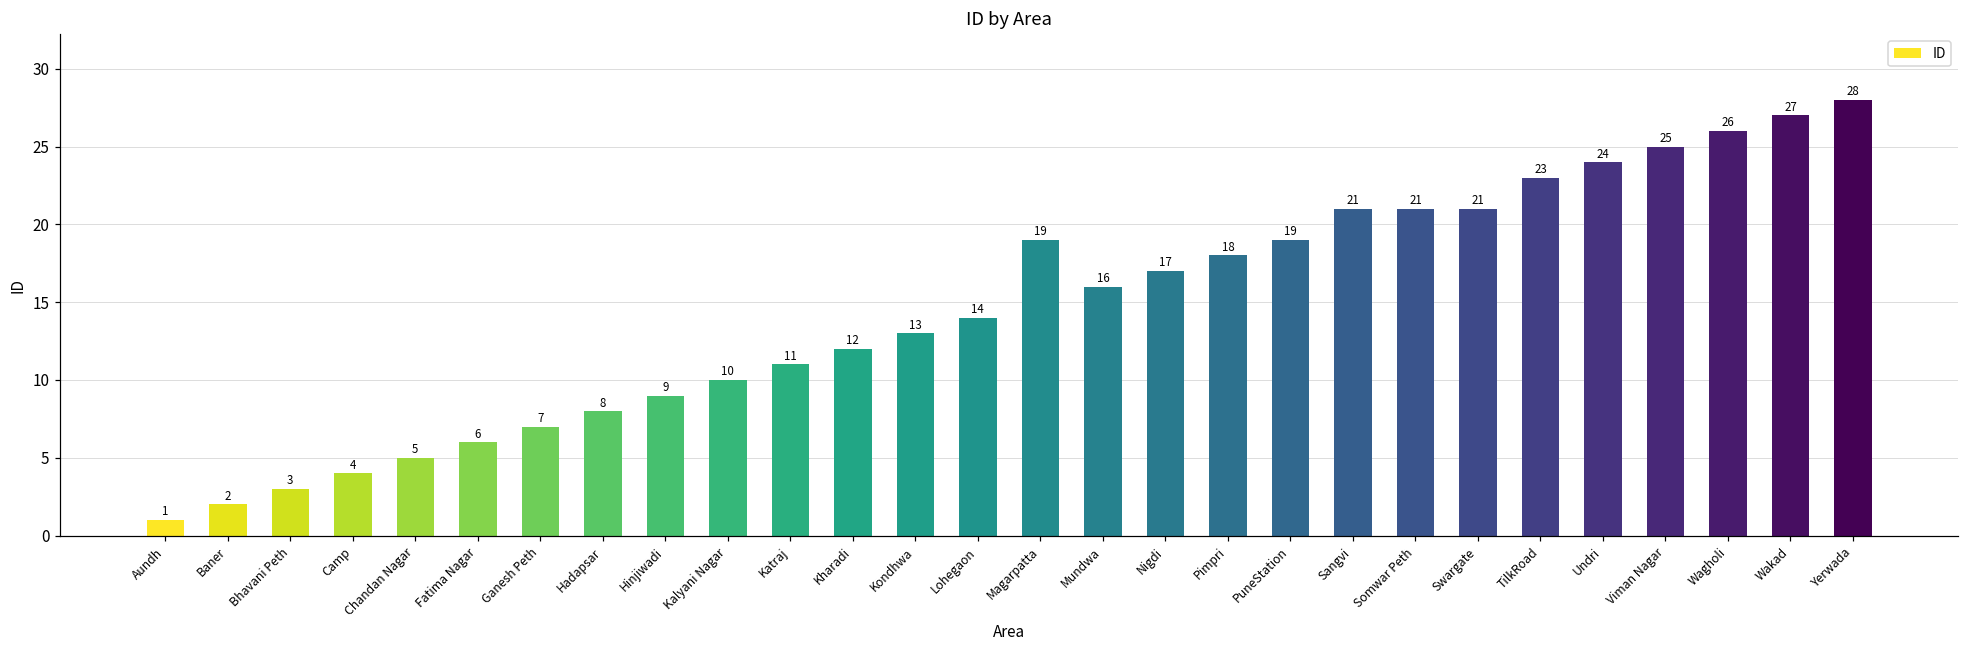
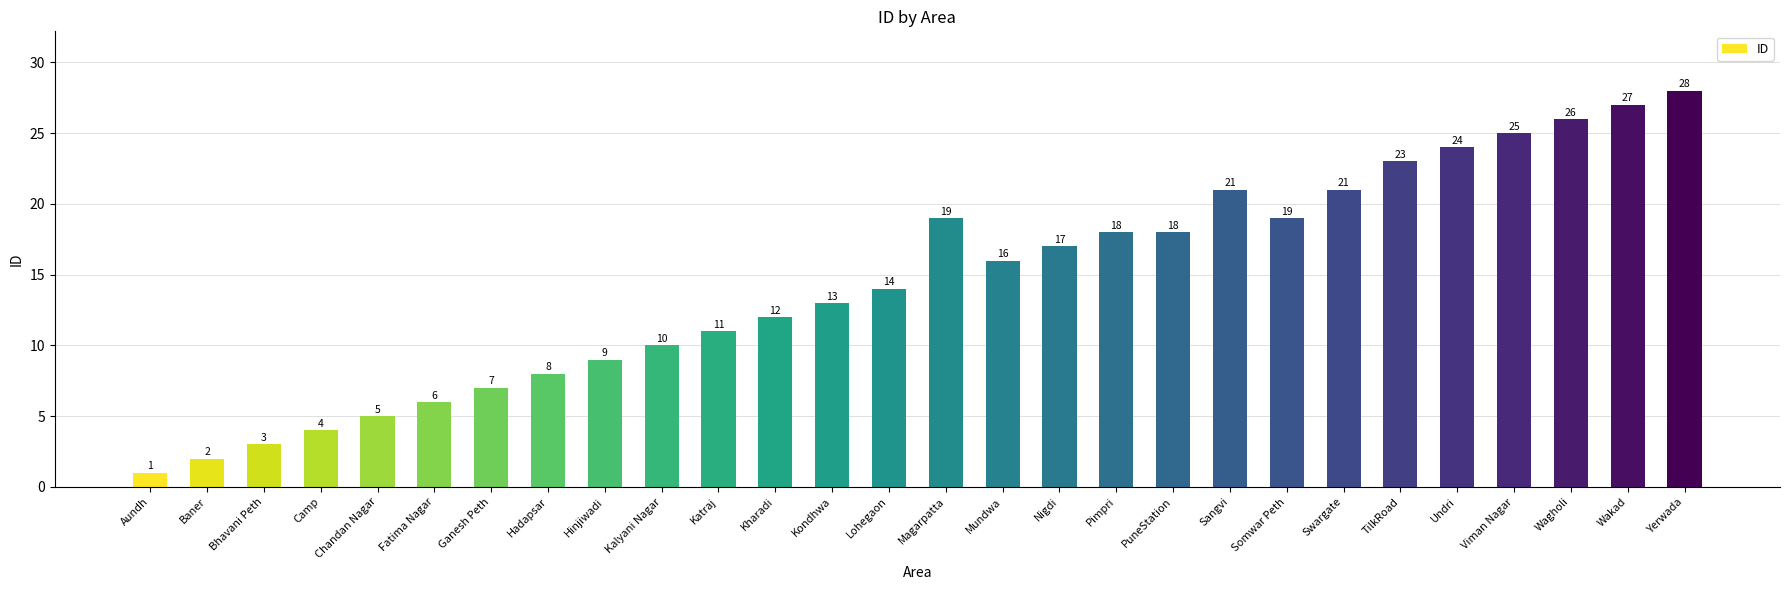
  {
    "Aundh": 1,
    "Baner": 2,
    "Bhavani Peth": 3,
    "Camp": 4,
    "Chandan Nagar": 5,
    "Fatima Nagar": 6,
    "Ganesh Peth": 7,
    "Hadapsar": 8,
    "Hinjiwadi": 9,
    "Kalyani Nagar": 10,
    "Katraj": 11,
    "Kharadi": 12,
    "Kondhwa": 13,
    "Lohegaon": 14,
    "Magarpatta": 19,
    "Mundwa": 16,
    "Nigdi": 17,
    "Pimpri": 18,
-   "PuneStation": 19,
+   "PuneStation": 18,
    "Sangvi": 21,
-   "Somwar Peth": 21,
+   "Somwar Peth": 19,
    "Swargate": 21,
    "TilkRoad": 23,
    "Undri": 24,
    "Viman Nagar": 25,
    "Wagholi": 26,
    "Wakad": 27,
    "Yerwada": 28
  }
